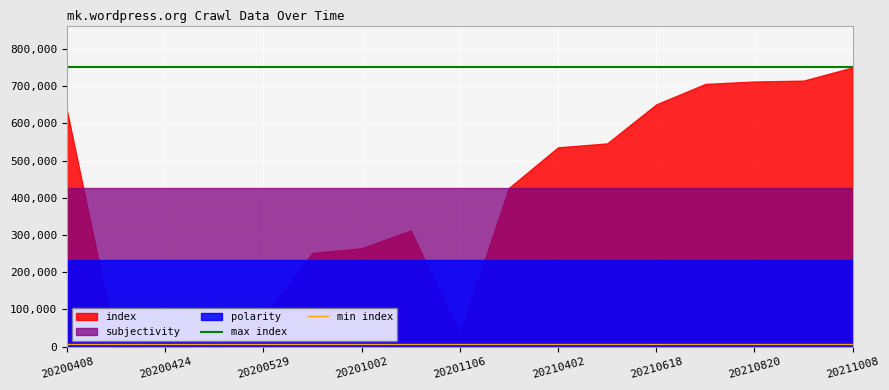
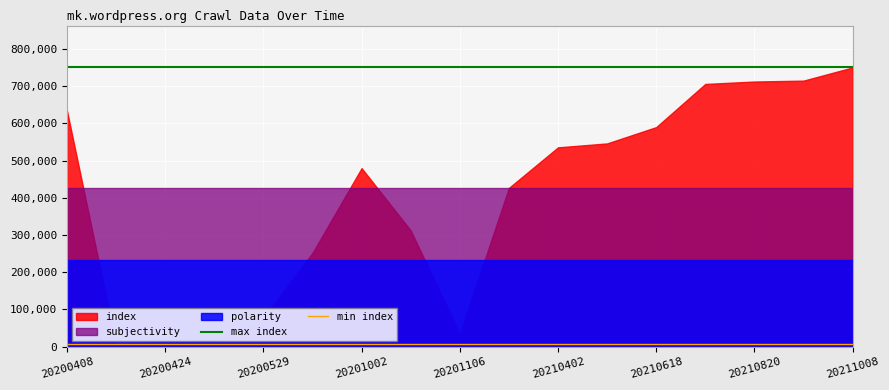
  {
    "max index": {
      "20200408": "750,000",
      "20200424": "750,000",
      "20200529": "750,000",
      "20201002": "750,000",
      "20201106": "750,000",
      "20210402": "750,000",
      "20210618": "750,000",
      "20210820": "750,000"
    },
    "index": {
      "20200408": "630,000",
      "20200424": "10,000",
-     "20201002": "260,000",
+     "20201002": "480,000",
      "20201106": "30,000",
      "20210402": "540,000",
-     "20210618": "650,000",
+     "20210618": "590,000",
      "20210820": "710,000"
    },
    "min index": {
      "20200408": "10,000",
      "20200424": "10,000",
      "20200529": "10,000",
      "20201002": "10,000",
      "20201106": "10,000",
      "20210402": "10,000",
      "20210618": "10,000",
      "20210820": "10,000",
      "20211008": "10,000"
    },
    "subjectivity": {
      "20200408": "430,000",
      "20200424": "430,000",
      "20200529": "430,000",
      "20201002": "430,000",
      "20201106": "430,000",
      "20210402": "430,000",
      "20210618": "430,000",
      "20210820": "430,000",
      "20211008": "430,000"
    },
    "polarity": {
      "20200408": "230,000",
      "20200424": "230,000",
      "20200529": "230,000",
      "20201002": "230,000",
      "20201106": "230,000",
      "20210402": "230,000",
      "20210618": "230,000",
      "20210820": "230,000",
      "20211008": "230,000"
    }
  }
